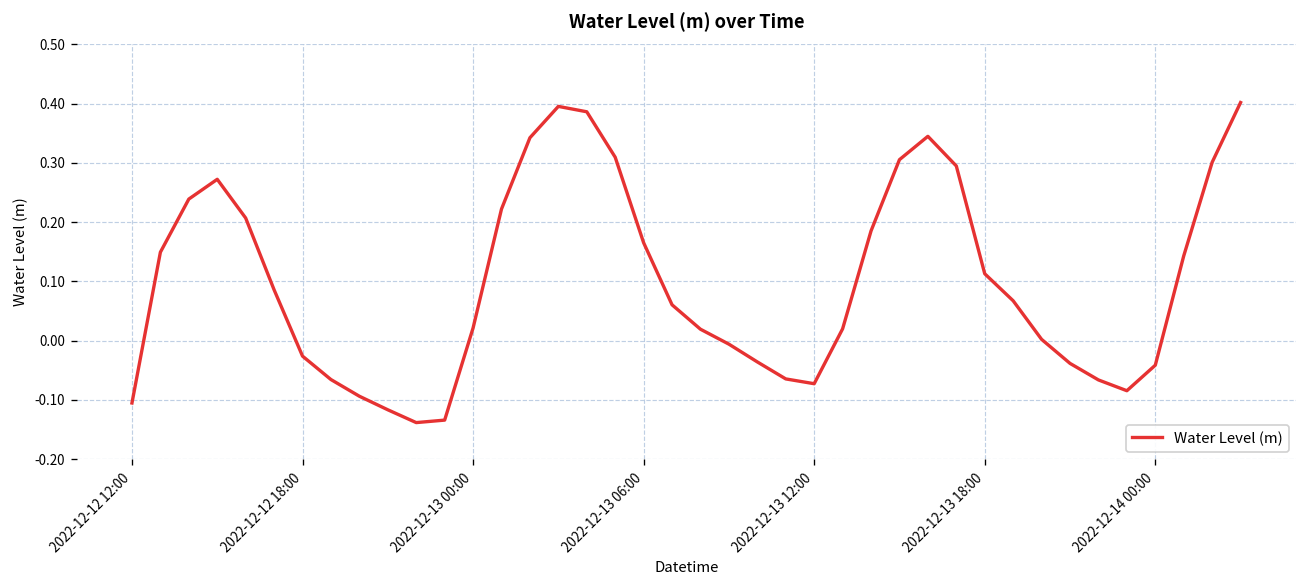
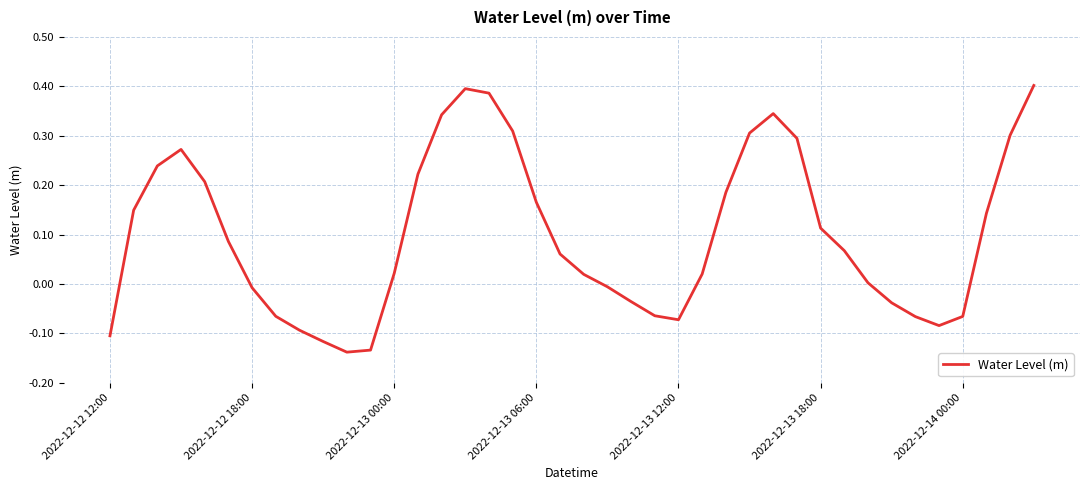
  {
    "2022-12-12 12:00": -0.11,
-   "2022-12-12 18:00": -0.03,
+   "2022-12-12 18:00": -0.01,
    "2022-12-13 00:00": 0.02,
    "2022-12-13 06:00": 0.17,
    "2022-12-13 12:00": -0.07,
    "2022-12-13 18:00": 0.11,
-   "2022-12-14 00:00": -0.04
+   "2022-12-14 00:00": -0.07
  }
